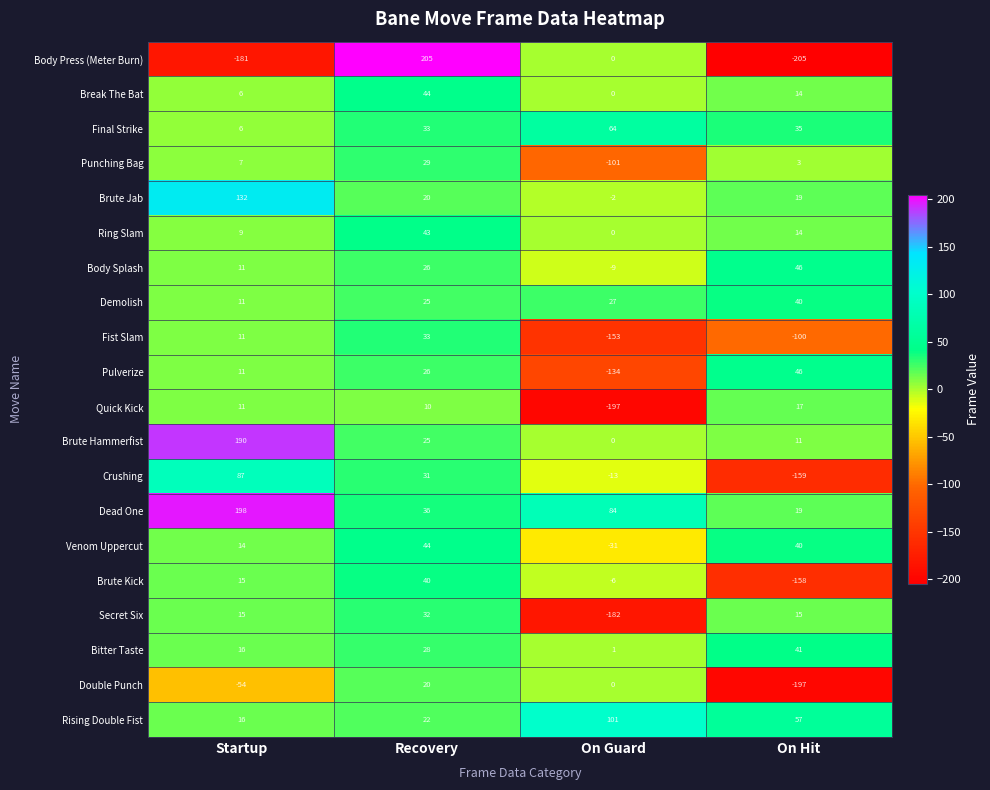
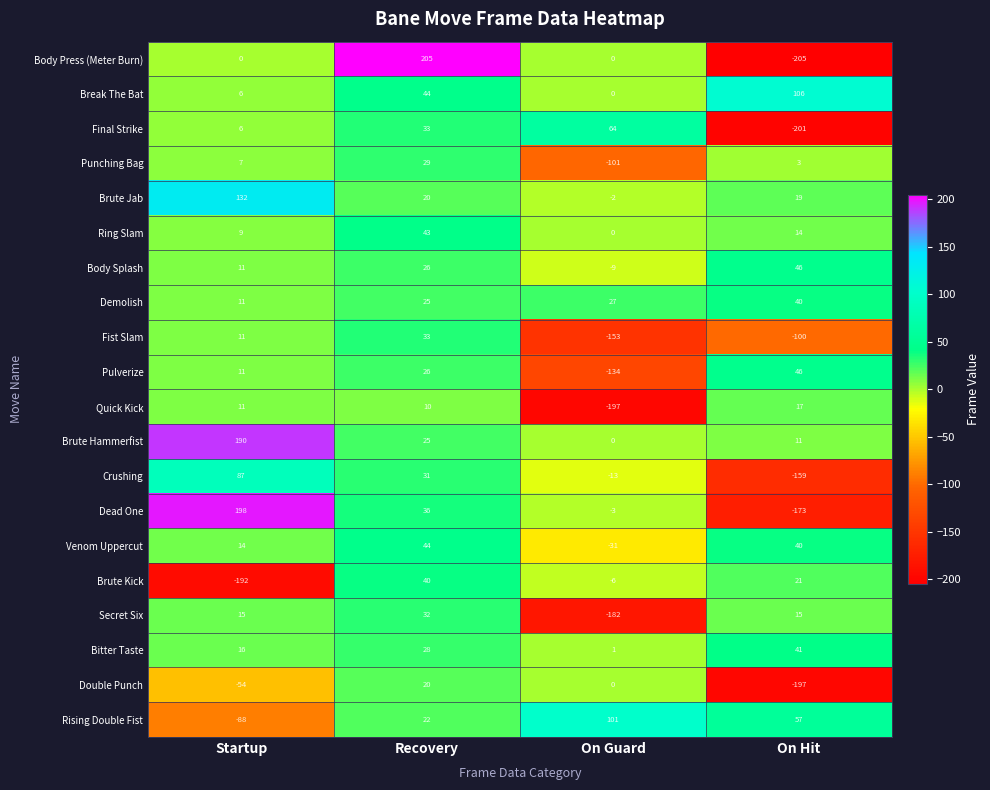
  {
    "Body Press (Meter Burn)": {
-     "Startup": -181,
+     "Startup": 0,
      "Recovery": 205,
      "On Guard": 0,
      "On Hit": -205
    },
    "Break The Bat": {
      "Startup": 6,
      "Recovery": 44,
      "On Guard": 0,
-     "On Hit": 14
+     "On Hit": 106
    },
    "Final Strike": {
      "Startup": 6,
      "Recovery": 33,
      "On Guard": 64,
-     "On Hit": 35
+     "On Hit": -201
    },
    "Punching Bag": {
      "Startup": 7,
      "Recovery": 29,
      "On Guard": -101,
      "On Hit": 3
    },
    "Brute Jab": {
      "Startup": 132,
      "Recovery": 20,
      "On Guard": -2,
      "On Hit": 19
    },
    "Ring Slam": {
      "Startup": 9,
      "Recovery": 43,
      "On Guard": 0,
      "On Hit": 14
    },
    "Body Splash": {
      "Startup": 11,
      "Recovery": 26,
      "On Guard": -9,
      "On Hit": 46
    },
    "Demolish": {
      "Startup": 11,
      "Recovery": 25,
      "On Guard": 27,
      "On Hit": 40
    },
    "Fist Slam": {
      "Startup": 11,
      "Recovery": 33,
      "On Guard": -153,
      "On Hit": -100
    },
    "Pulverize": {
      "Startup": 11,
      "Recovery": 26,
      "On Guard": -134,
      "On Hit": 46
    },
    "Quick Kick": {
      "Startup": 11,
      "Recovery": 10,
      "On Guard": -197,
      "On Hit": 17
    },
    "Brute Hammerfist": {
      "Startup": 190,
      "Recovery": 25,
      "On Guard": 0,
      "On Hit": 11
    },
    "Crushing": {
      "Startup": 87,
      "Recovery": 31,
      "On Guard": -13,
      "On Hit": -159
    },
    "Dead One": {
      "Startup": 198,
      "Recovery": 36,
-     "On Guard": 84,
-     "On Hit": 19
+     "On Guard": -3,
+     "On Hit": -173
    },
    "Venom Uppercut": {
      "Startup": 14,
      "Recovery": 44,
      "On Guard": -31,
      "On Hit": 40
    },
    "Brute Kick": {
-     "Startup": 15,
+     "Startup": -192,
      "Recovery": 40,
      "On Guard": -6,
-     "On Hit": -158
+     "On Hit": 21
    },
    "Secret Six": {
      "Startup": 15,
      "Recovery": 32,
      "On Guard": -182,
      "On Hit": 15
    },
    "Bitter Taste": {
      "Startup": 16,
      "Recovery": 28,
      "On Guard": 1,
      "On Hit": 41
    },
    "Double Punch": {
      "Startup": -54,
      "Recovery": 20,
      "On Guard": 0,
      "On Hit": -197
    },
    "Rising Double Fist": {
-     "Startup": 16,
+     "Startup": -88,
      "Recovery": 22,
      "On Guard": 101,
      "On Hit": 57
    }
  }
